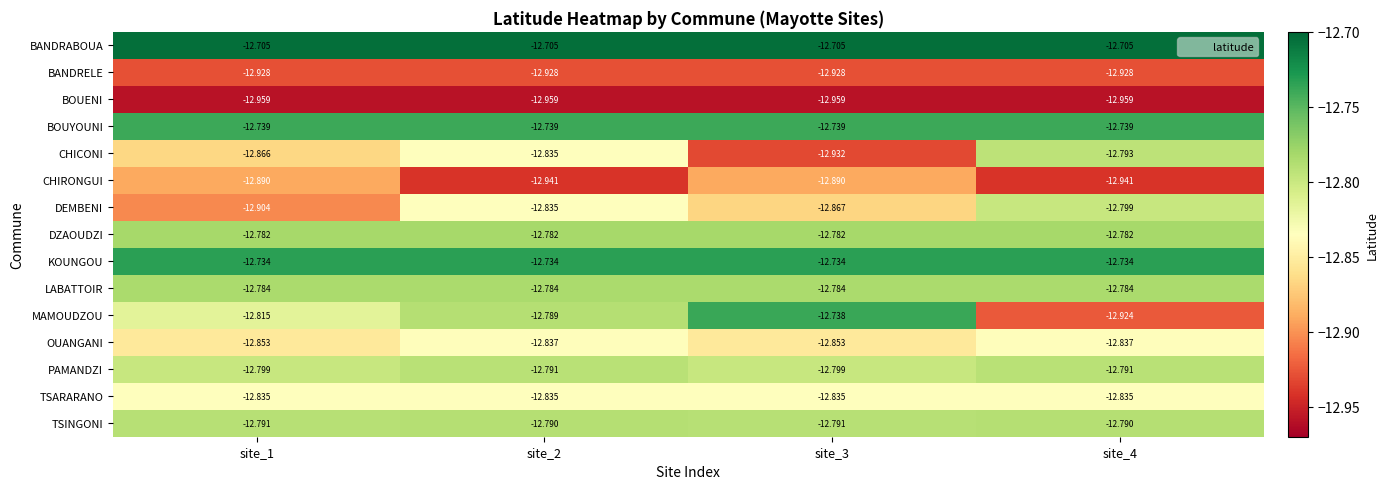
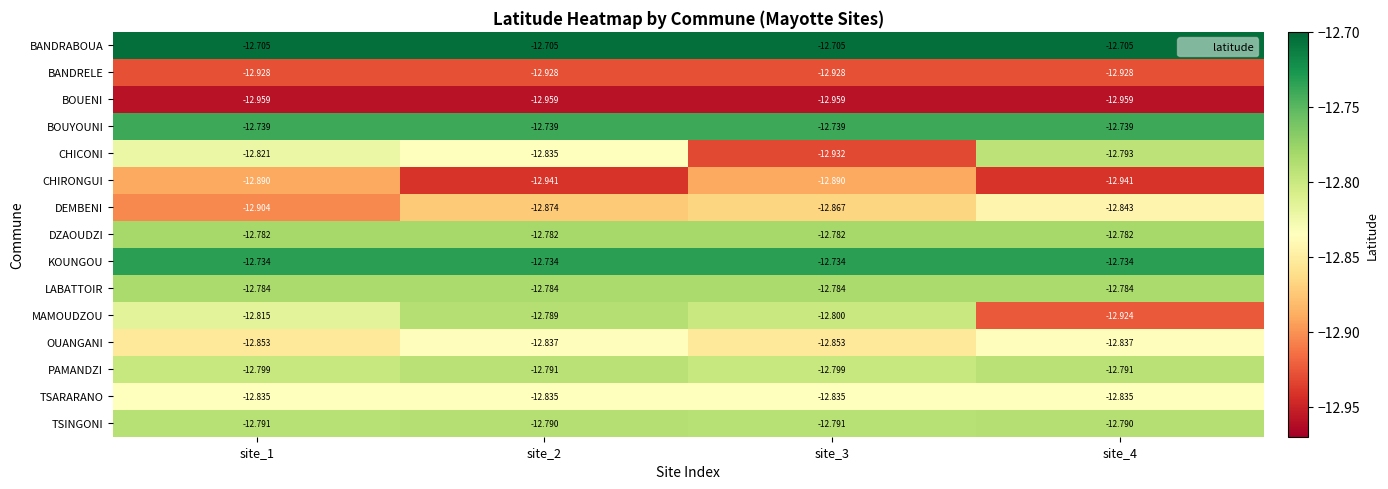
  {
    "BANDRABOUA": {
      "site_1": -12.705,
      "site_2": -12.705,
      "site_3": -12.705,
      "site_4": -12.705
    },
    "BANDRELE": {
      "site_1": -12.928,
      "site_2": -12.928,
      "site_3": -12.928,
      "site_4": -12.928
    },
    "BOUENI": {
      "site_1": -12.959,
      "site_2": -12.959,
      "site_3": -12.959,
      "site_4": -12.959
    },
    "BOUYOUNI": {
      "site_1": -12.739,
      "site_2": -12.739,
      "site_3": -12.739,
      "site_4": -12.739
    },
    "CHICONI": {
-     "site_1": -12.866,
+     "site_1": -12.821,
      "site_2": -12.835,
      "site_3": -12.932,
      "site_4": -12.793
    },
    "CHIRONGUI": {
      "site_1": -12.890,
      "site_2": -12.941,
      "site_3": -12.890,
      "site_4": -12.941
    },
    "DEMBENI": {
      "site_1": -12.904,
-     "site_2": -12.835,
+     "site_2": -12.874,
      "site_3": -12.867,
-     "site_4": -12.799
+     "site_4": -12.843
    },
    "DZAOUDZI": {
      "site_1": -12.782,
      "site_2": -12.782,
      "site_3": -12.782,
      "site_4": -12.782
    },
    "KOUNGOU": {
      "site_1": -12.734,
      "site_2": -12.734,
      "site_3": -12.734,
      "site_4": -12.734
    },
    "LABATTOIR": {
      "site_1": -12.784,
      "site_2": -12.784,
      "site_3": -12.784,
      "site_4": -12.784
    },
    "MAMOUDZOU": {
      "site_1": -12.815,
      "site_2": -12.789,
-     "site_3": -12.738,
+     "site_3": -12.800,
      "site_4": -12.924
    },
    "OUANGANI": {
      "site_1": -12.853,
      "site_2": -12.837,
      "site_3": -12.853,
      "site_4": -12.837
    },
    "PAMANDZI": {
      "site_1": -12.799,
      "site_2": -12.791,
      "site_3": -12.799,
      "site_4": -12.791
    },
    "TSARARANO": {
      "site_1": -12.835,
      "site_2": -12.835,
      "site_3": -12.835,
      "site_4": -12.835
    },
    "TSINGONI": {
      "site_1": -12.791,
      "site_2": -12.790,
      "site_3": -12.791,
      "site_4": -12.790
    }
  }
